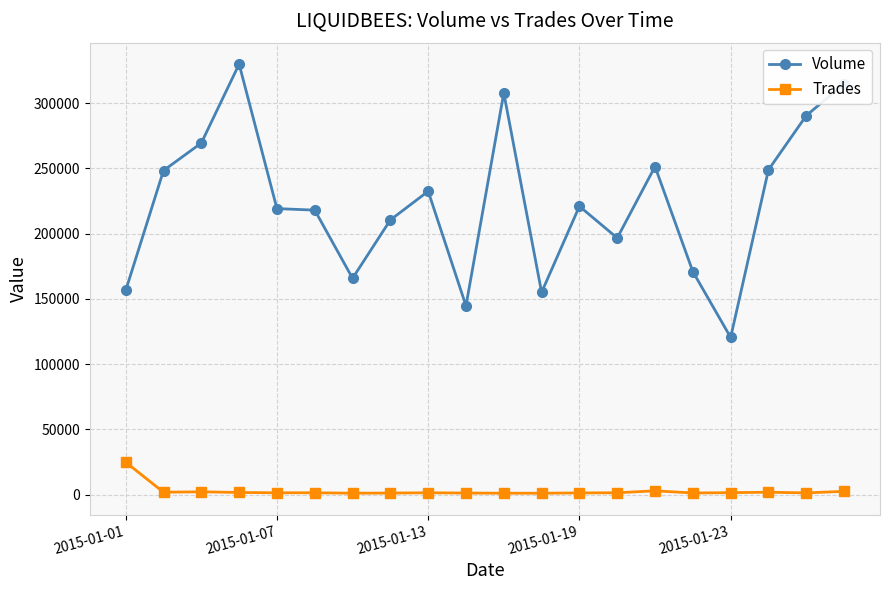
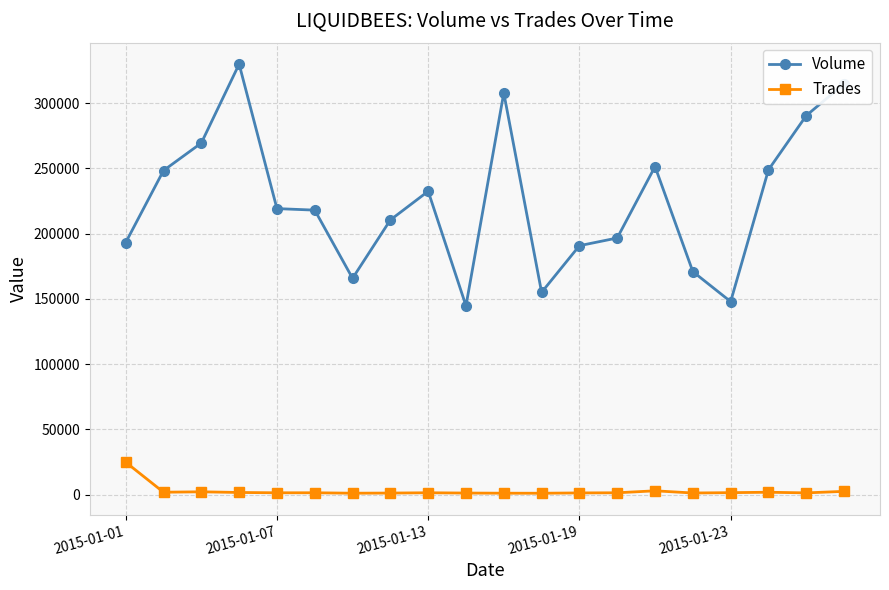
  {
    "Volume": {
-     "2015-01-01": 156000,
+     "2015-01-01": 193000,
      "2015-01-07": 219000,
      "2015-01-13": 233000,
-     "2015-01-19": 221000,
-     "2015-01-23": 120000
+     "2015-01-19": 191000,
+     "2015-01-23": 148000
    },
    "Trades": {
      "2015-01-01": 25000,
      "2015-01-07": 1000,
      "2015-01-13": 1000,
      "2015-01-19": 1000,
      "2015-01-23": 1000
    }
  }
